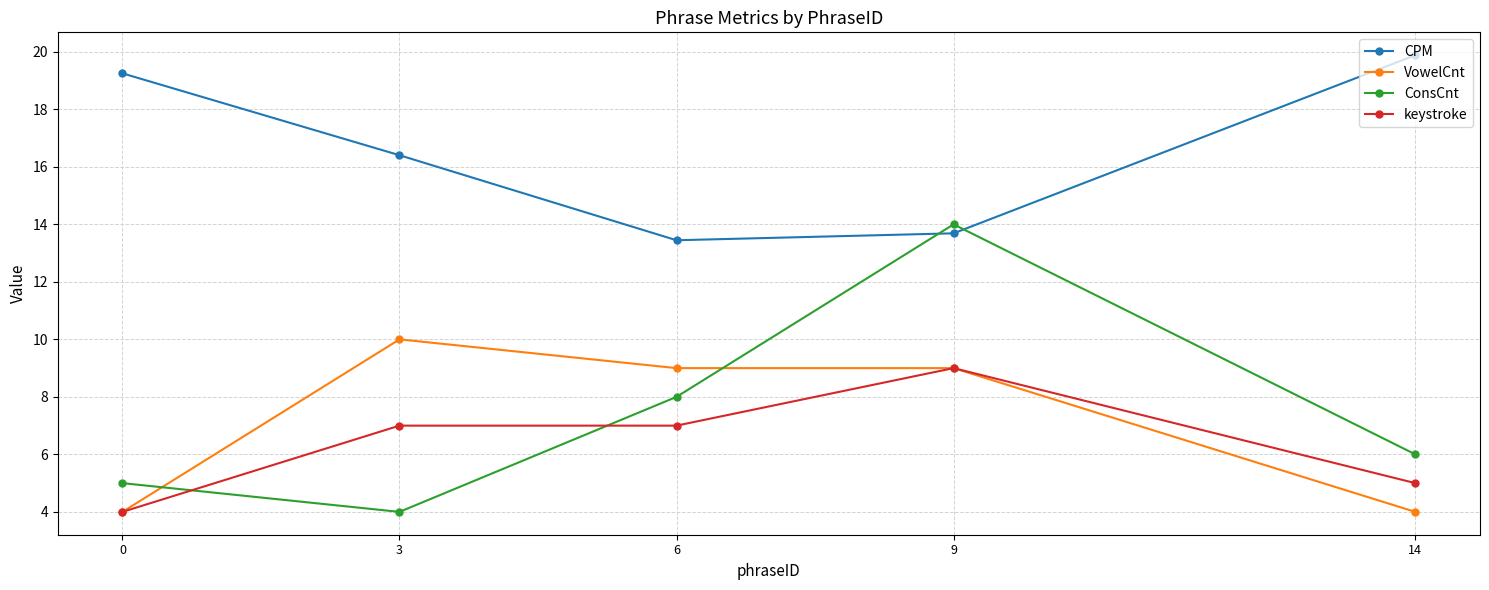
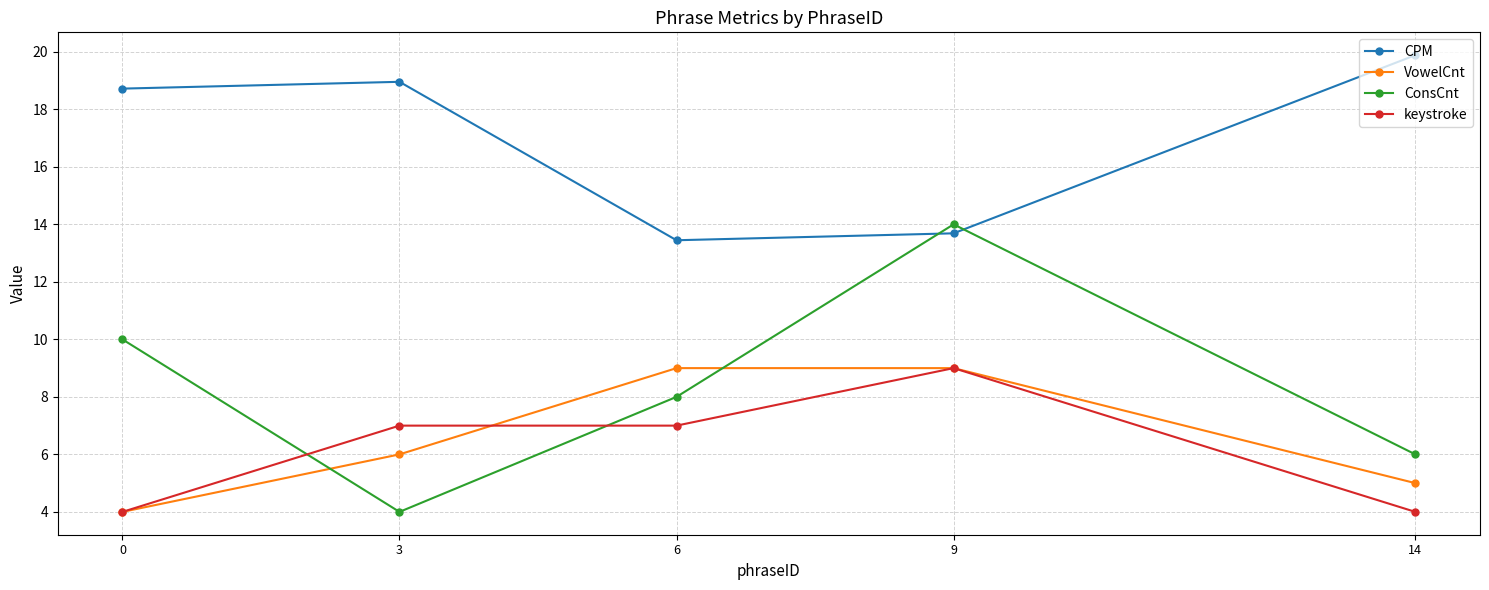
  {
    "CPM": {
-     "0": 19.3,
-     "3": 16.4,
+     "0": 18.7,
+     "3": 19.0,
      "6": 13.4,
      "9": 13.7
    },
    "VowelCnt": {
-     "3": 10,
+     "3": 6,
      "6": 9,
-     "14": 4
+     "14": 5
    },
    "ConsCnt": {
-     "0": 5,
+     "0": 10,
      "3": 4,
      "6": 8,
      "9": 14,
      "14": 6
    },
    "keystroke": {
      "3": 7,
      "6": 7,
-     "14": 5
+     "14": 4
    }
  }
